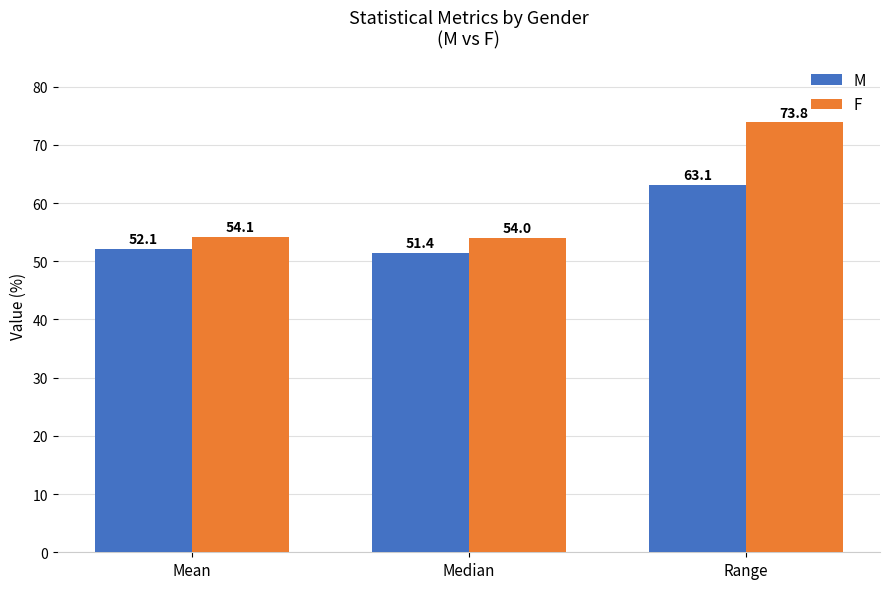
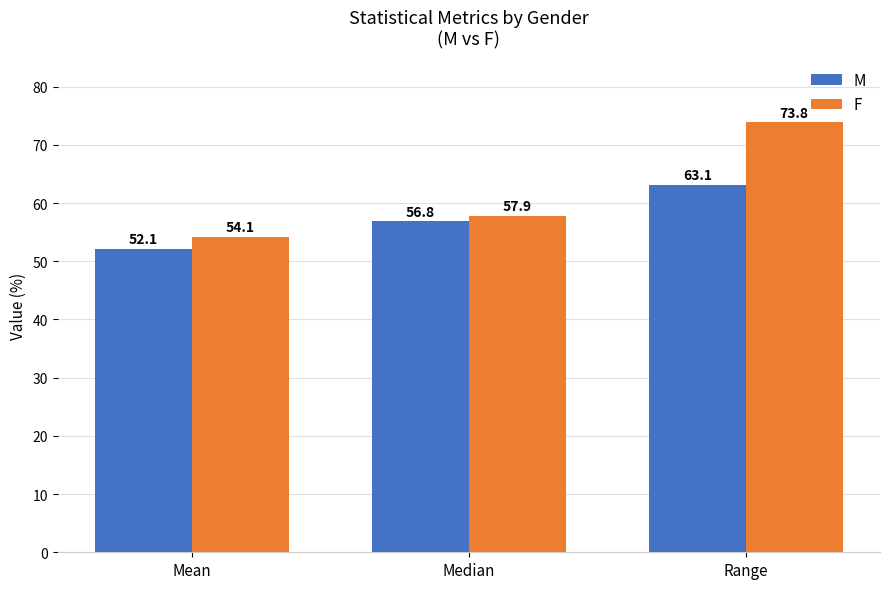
  {
    "M": {
      "Mean": 52.1,
-     "Median": 51.4,
+     "Median": 56.8,
      "Range": 63.1
    },
    "F": {
      "Mean": 54.1,
-     "Median": 54.0,
+     "Median": 57.9,
      "Range": 73.8
    }
  }
